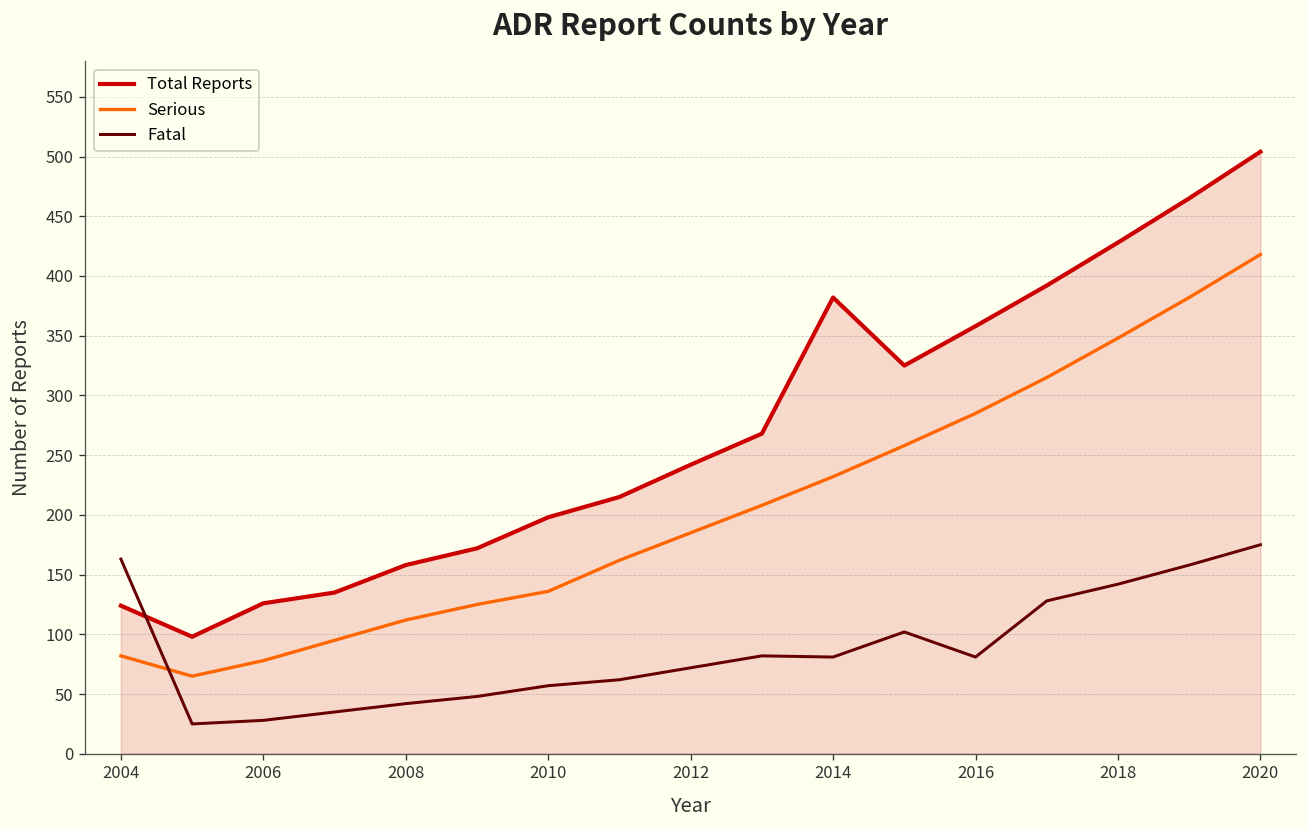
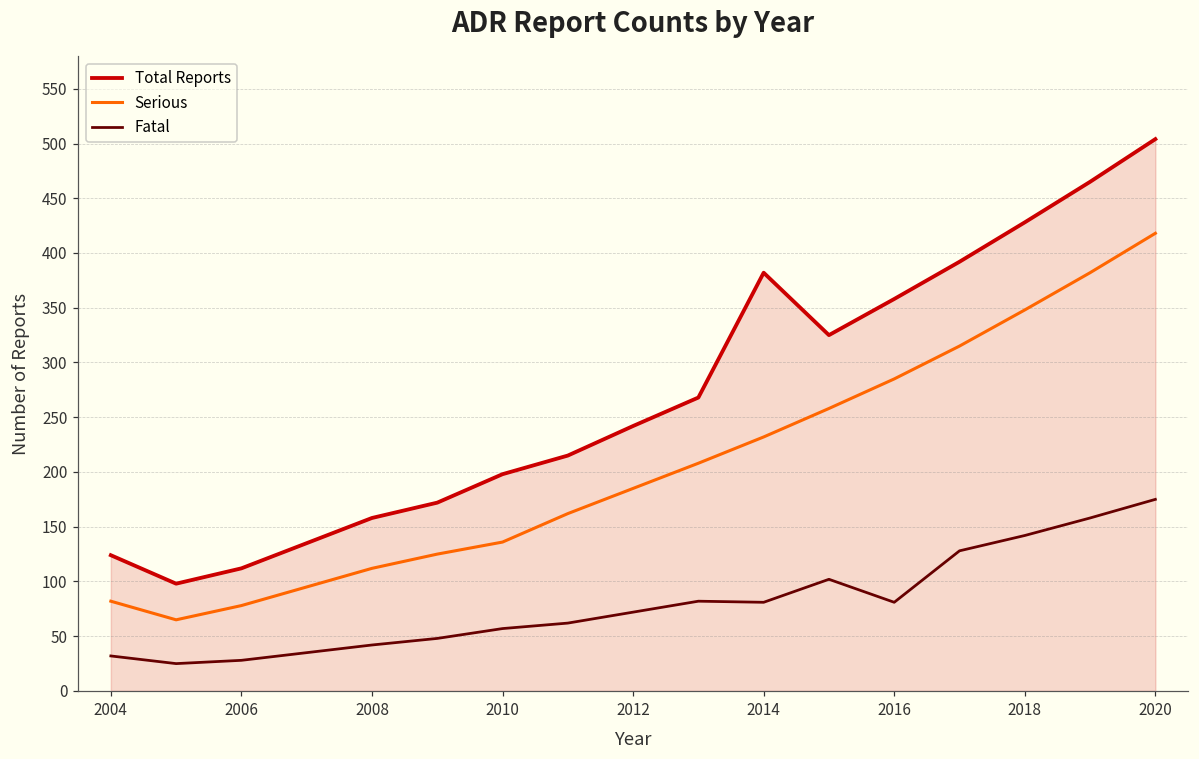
  {
    "Total Reports": {
      "2004": 120,
-     "2006": 130,
+     "2006": 110,
      "2008": 160,
      "2010": 200,
      "2012": 240,
      "2014": 380,
      "2016": 360,
      "2018": 430,
      "2020": 500
    },
    "Serious": {
      "2004": 80,
      "2006": 80,
      "2008": 110,
      "2010": 140,
      "2012": 190,
      "2014": 230,
      "2016": 290,
      "2018": 350,
      "2020": 420
    },
    "Fatal": {
-     "2004": 160,
+     "2004": 30,
      "2006": 30,
      "2008": 40,
      "2010": 60,
      "2012": 70,
      "2014": 80,
      "2016": 80,
      "2018": 140,
      "2020": 180
    }
  }
